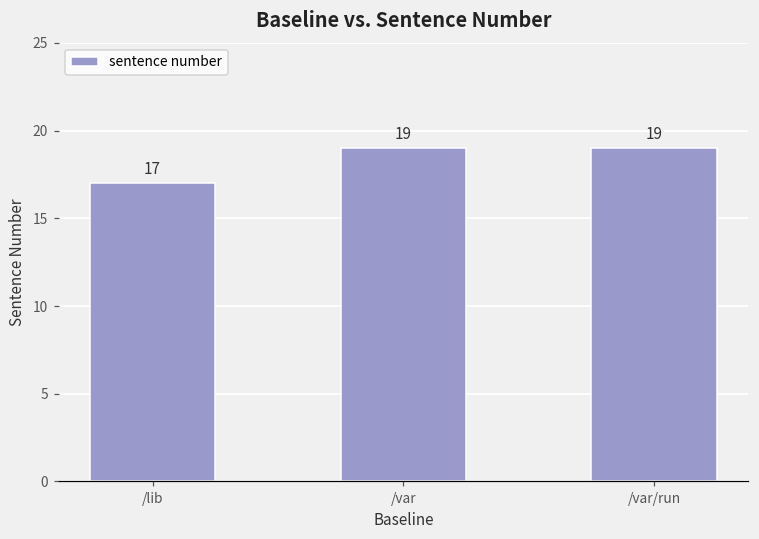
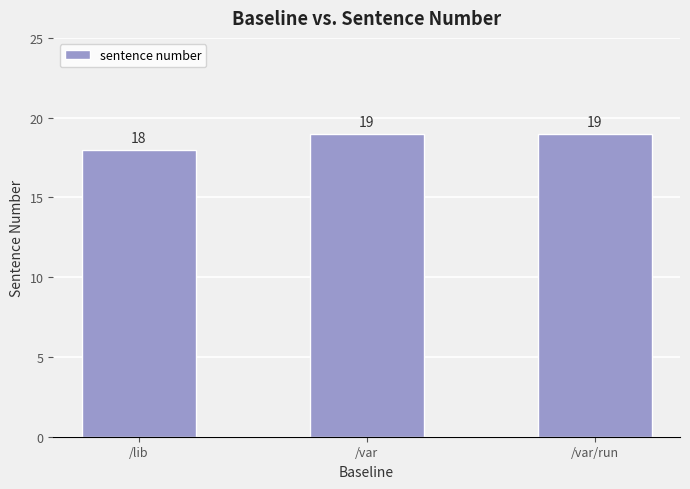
  {
-   "/lib": 17,
+   "/lib": 18,
    "/var": 19,
    "/var/run": 19
  }
